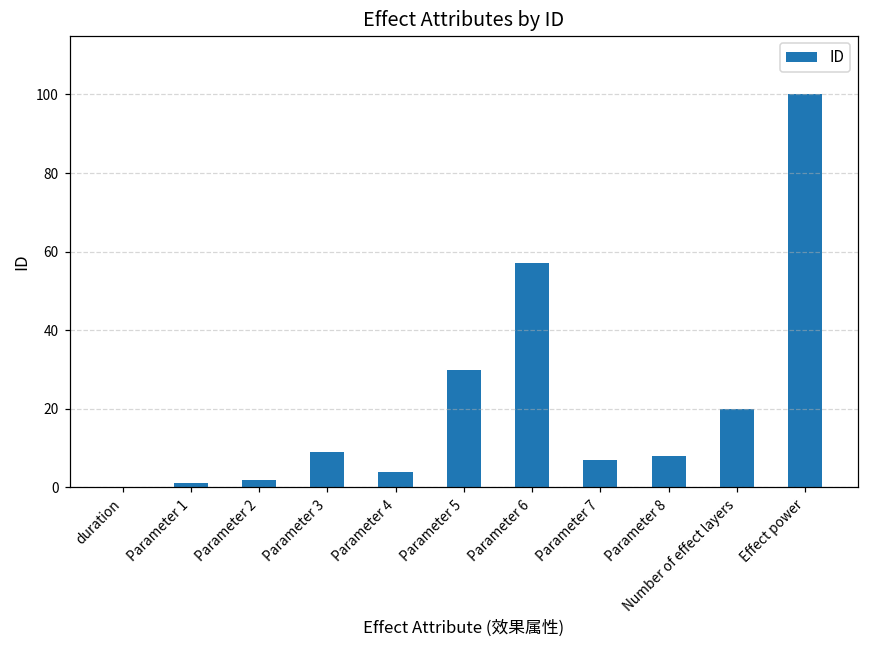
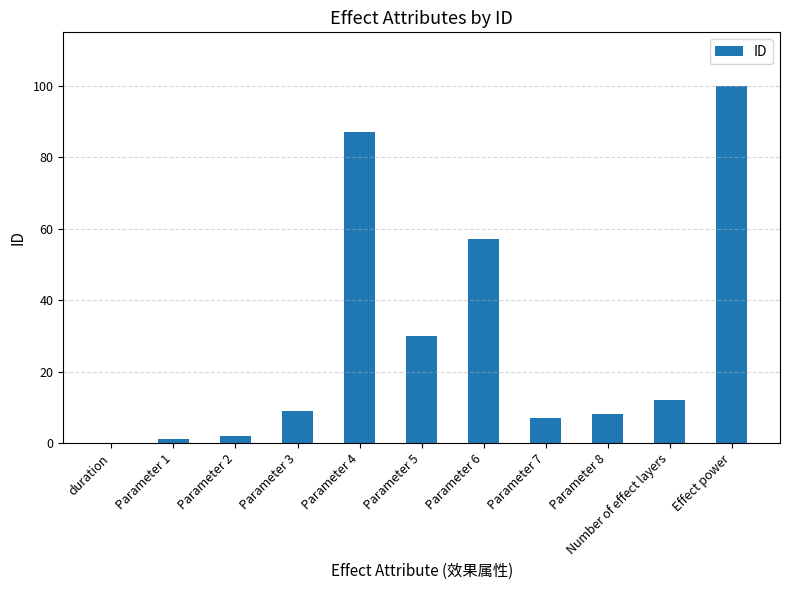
  {
    "duration": 0,
    "Parameter 1": 1,
    "Parameter 2": 2,
    "Parameter 3": 9,
-   "Parameter 4": 4,
+   "Parameter 4": 87,
    "Parameter 5": 30,
    "Parameter 6": 57,
    "Parameter 7": 7,
    "Parameter 8": 8,
-   "Number of effect layers": 20,
+   "Number of effect layers": 12,
    "Effect power": 100
  }
